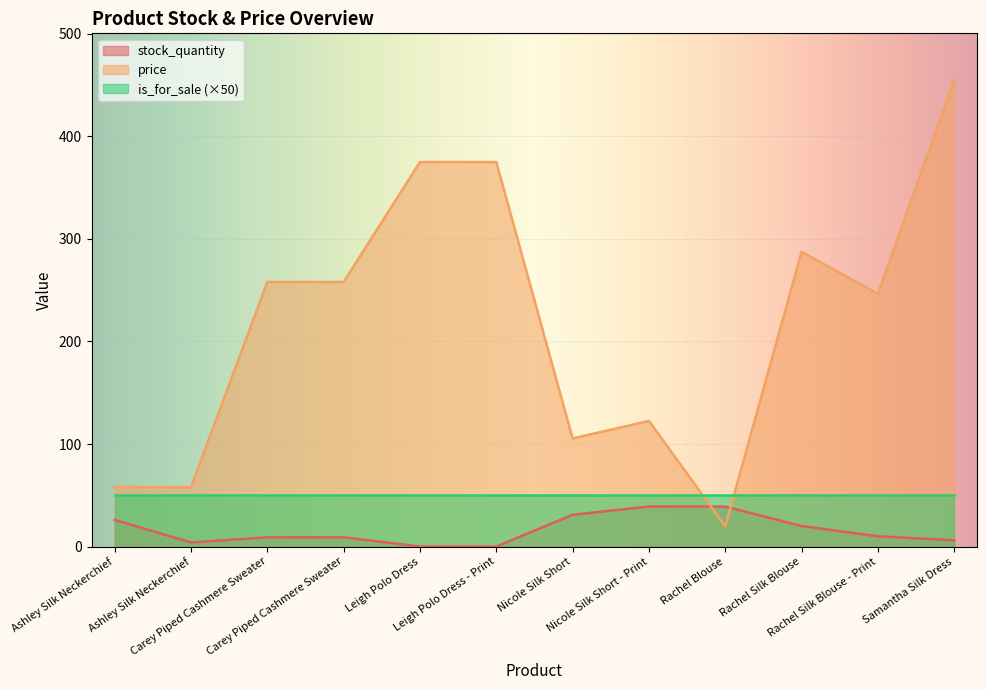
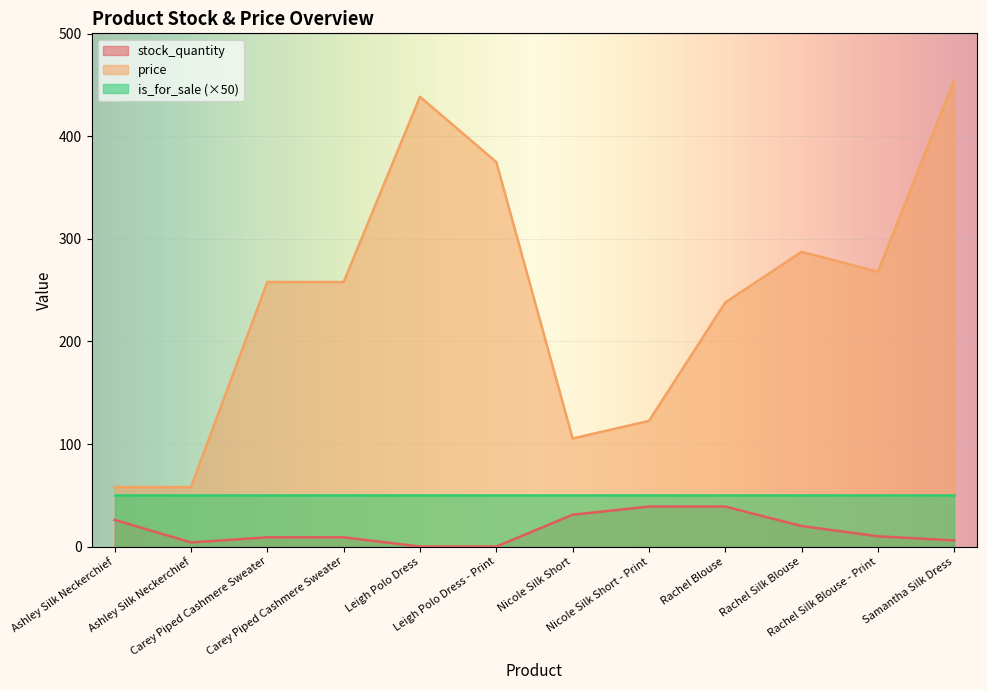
  {
    "stock_quantity": {
      "Leigh Polo Dress": 0,
      "Leigh Polo Dress - Print": 0,
      "Nicole Silk Short": 31,
      "Nicole Silk Short - Print": 39,
      "Rachel Blouse": 39,
      "Rachel Silk Blouse": 20,
      "Rachel Silk Blouse - Print": 10,
      "Samantha Silk Dress": 6
    },
    "price": {
-     "Leigh Polo Dress": 375,
+     "Leigh Polo Dress": 439,
      "Leigh Polo Dress - Print": 375,
      "Nicole Silk Short": 105,
      "Nicole Silk Short - Print": 123,
-     "Rachel Blouse": 20,
+     "Rachel Blouse": 238,
      "Rachel Silk Blouse": 287,
-     "Rachel Silk Blouse - Print": 247,
+     "Rachel Silk Blouse - Print": 268,
      "Samantha Silk Dress": 455
    },
    "is_for_sale (×50)": {
      "Leigh Polo Dress": 50,
      "Leigh Polo Dress - Print": 50,
      "Nicole Silk Short": 50,
      "Nicole Silk Short - Print": 50,
      "Rachel Blouse": 50,
      "Rachel Silk Blouse": 50,
      "Rachel Silk Blouse - Print": 50,
      "Samantha Silk Dress": 50
    }
  }
